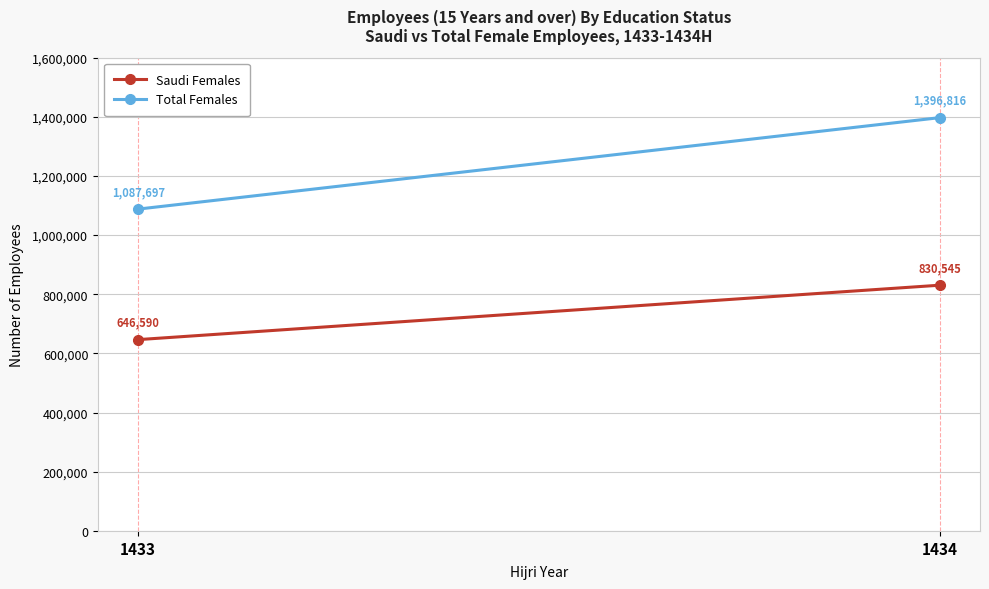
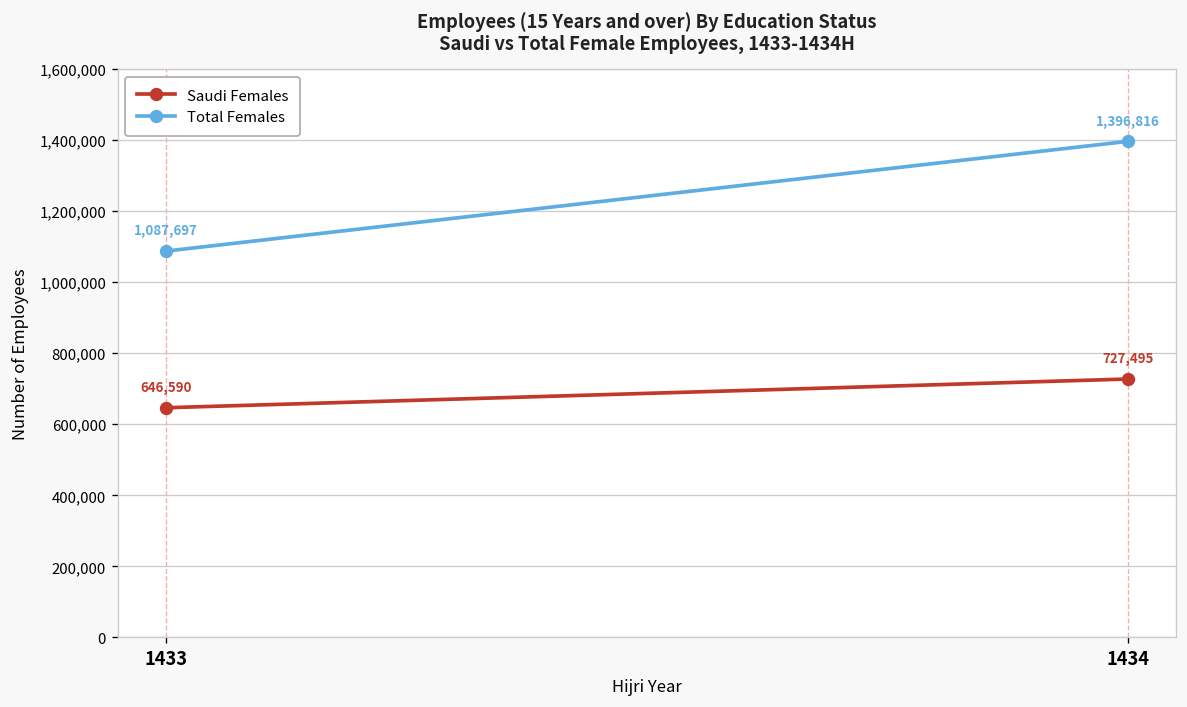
  {
    "Saudi Females": {
      "1433": "646,590",
-     "1434": "830,545"
+     "1434": "727,495"
    },
    "Total Females": {
      "1433": "1,087,697",
      "1434": "1,396,816"
    }
  }
